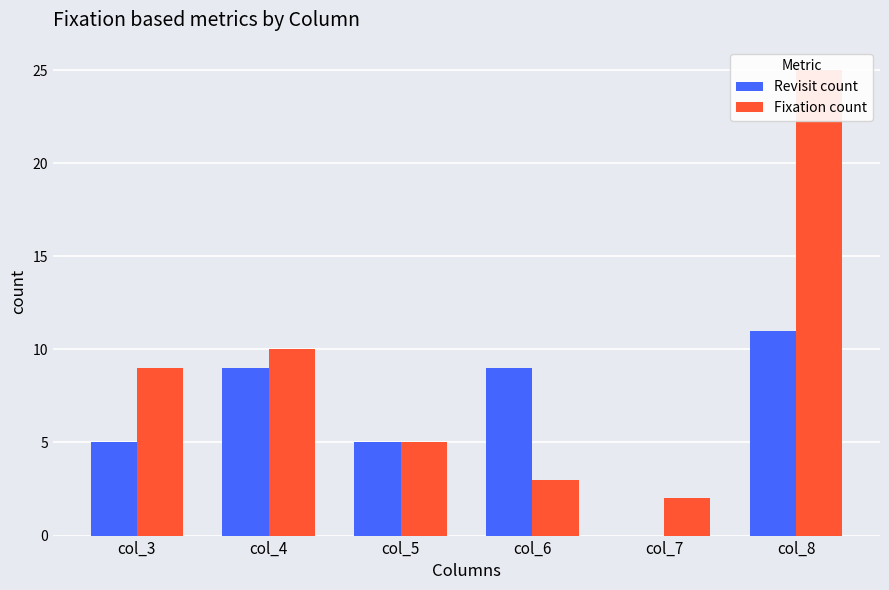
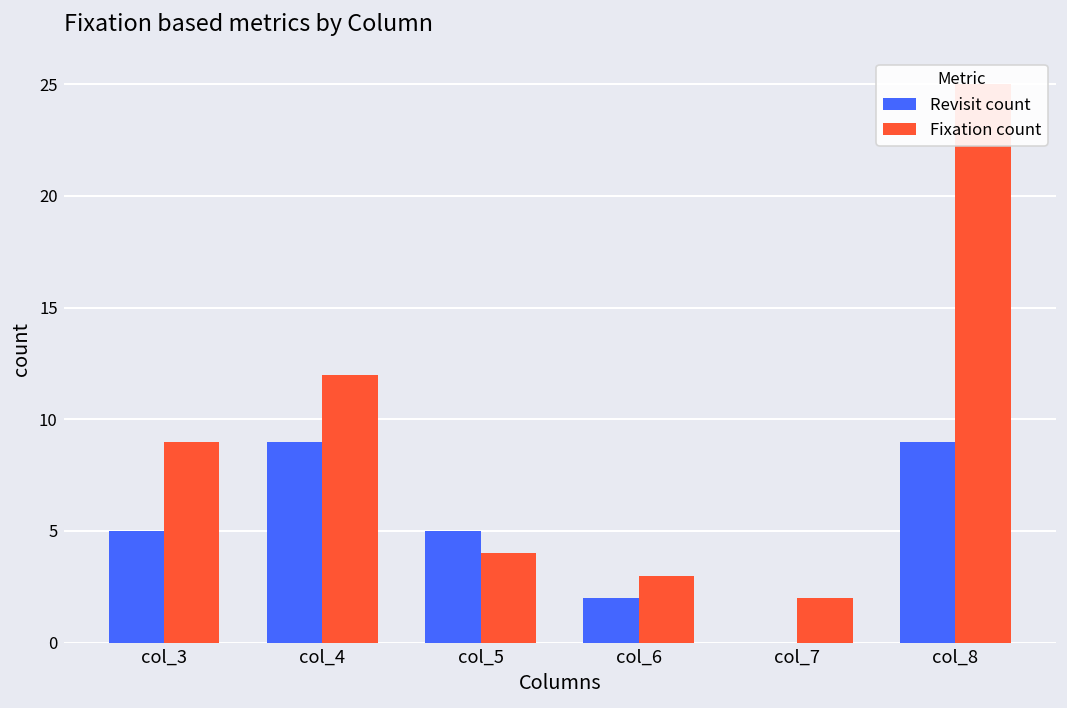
  {
    "Revisit count": {
      "col_3": 5,
      "col_4": 9,
      "col_5": 5,
-     "col_6": 9,
+     "col_6": 2,
      "col_7": 0,
-     "col_8": 11
+     "col_8": 9
    },
    "Fixation count": {
      "col_3": 9,
-     "col_4": 10,
-     "col_5": 5,
+     "col_4": 12,
+     "col_5": 4,
      "col_6": 3,
      "col_7": 2
    }
  }
